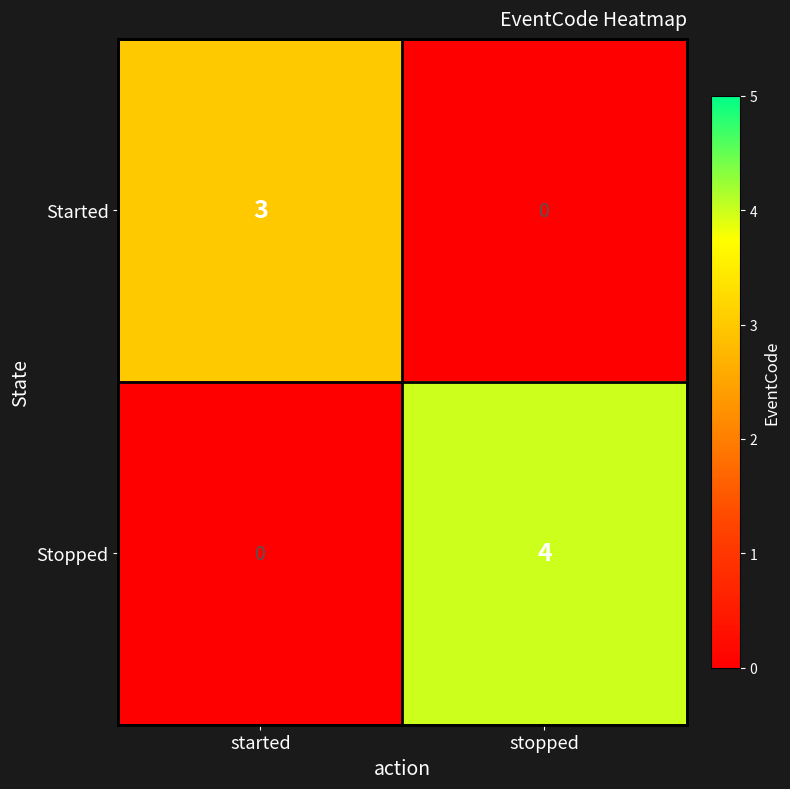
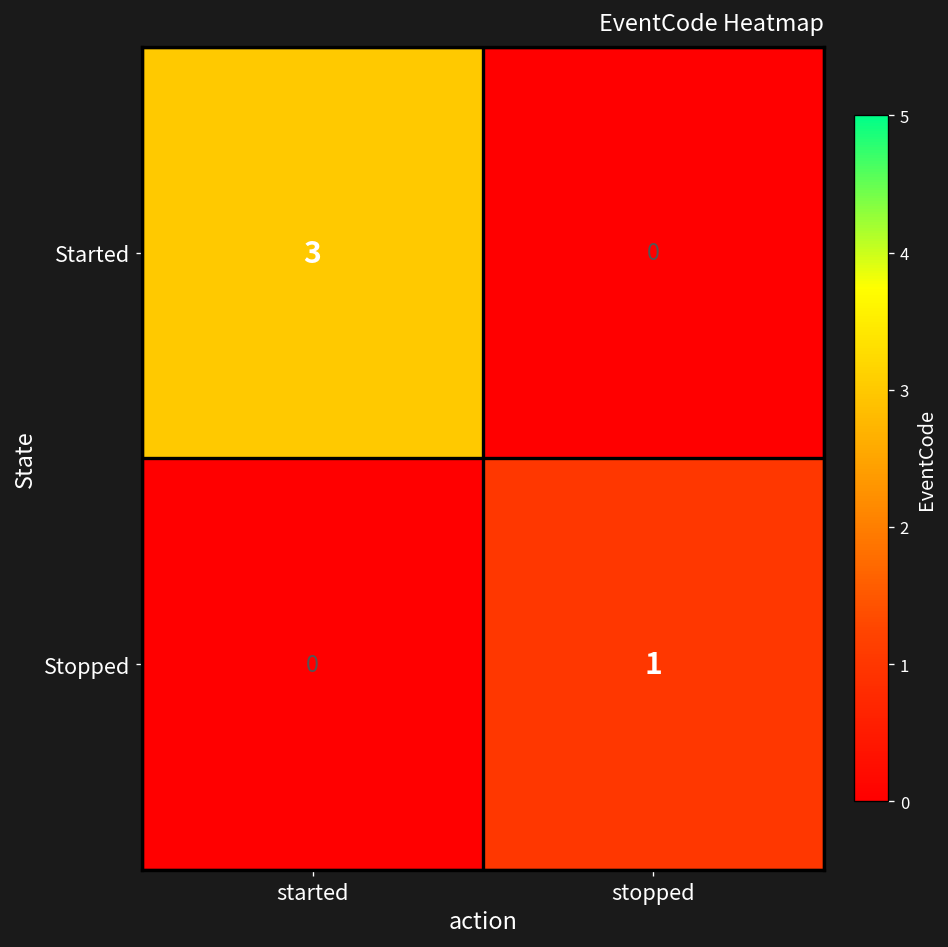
  {
    "Started": {
      "started": 3,
      "stopped": 0
    },
    "Stopped": {
      "started": 0,
-     "stopped": 4
+     "stopped": 1
    }
  }
